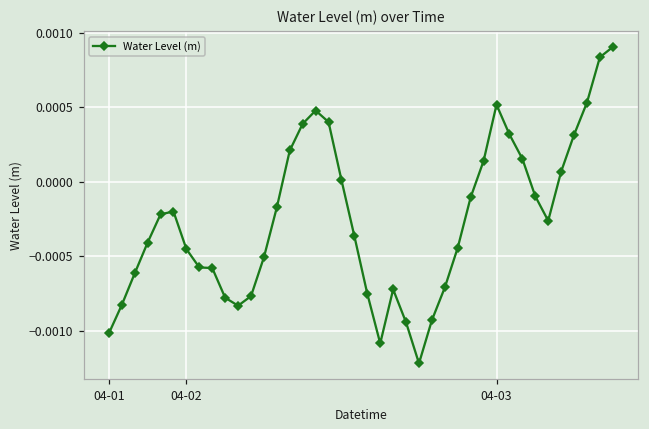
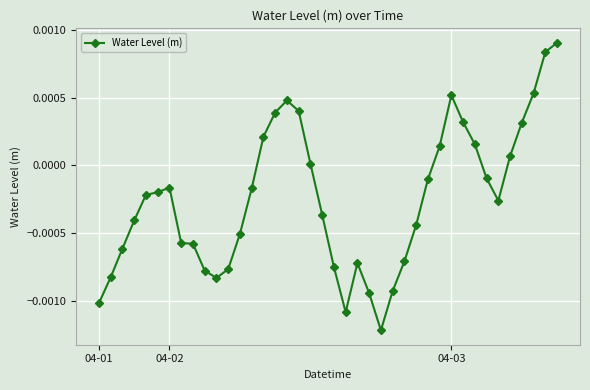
  {
    "04-01": -0.00102,
-   "04-02": -0.00045,
+   "04-02": -0.00016,
    "04-03": 0.00052
  }
